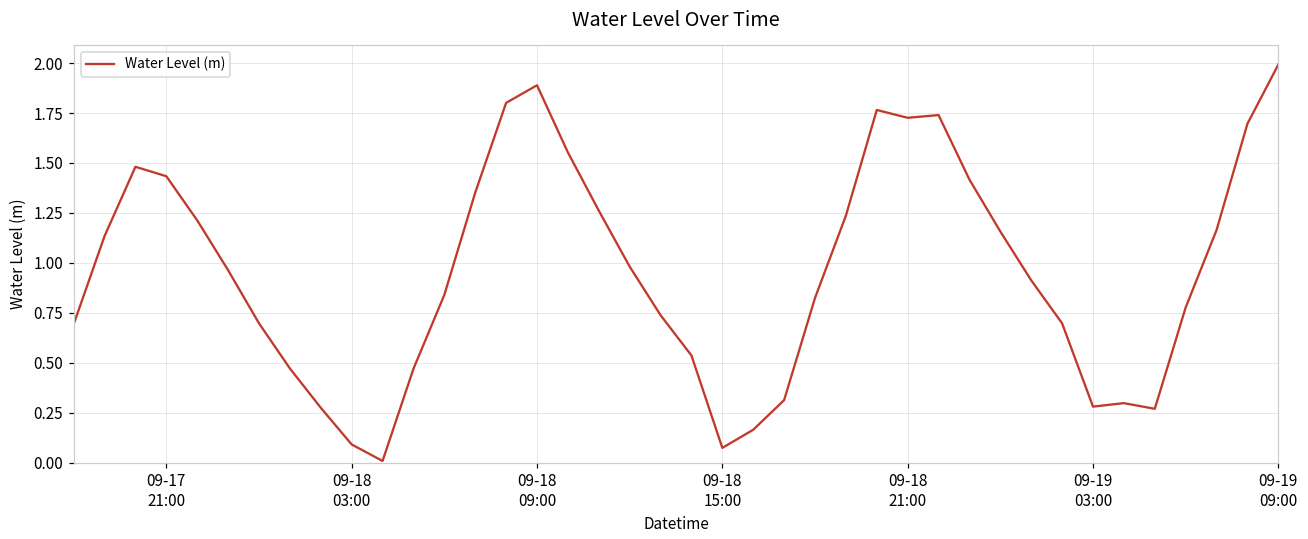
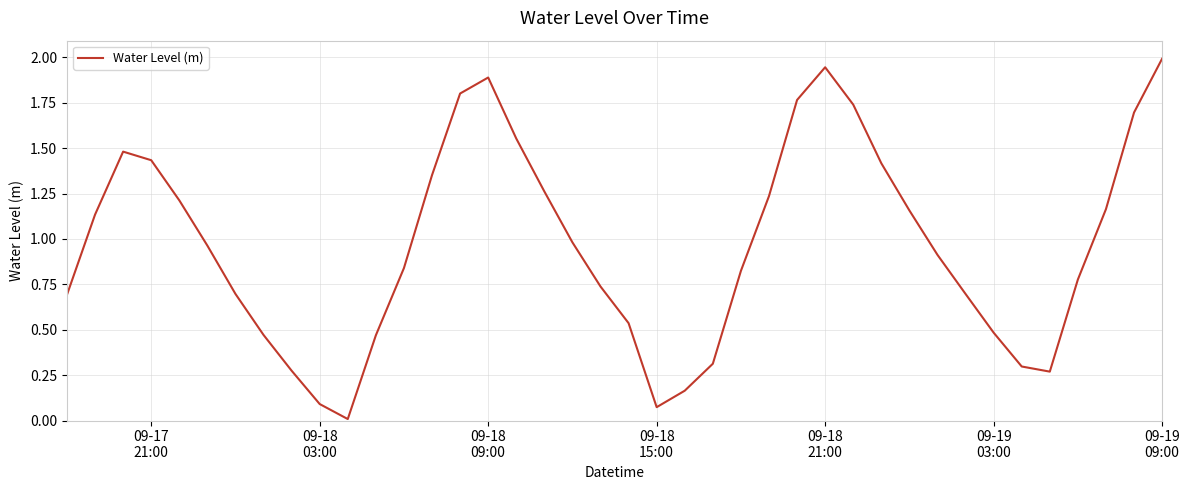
  {
    "09-17 21:00": 1.43,
    "09-18 03:00": 0.09,
    "09-18 09:00": 1.89,
    "09-18 15:00": 0.07,
-   "09-18 21:00": 1.73,
-   "09-19 03:00": 0.28,
+   "09-18 21:00": 1.95,
+   "09-19 03:00": 0.48,
    "09-19 09:00": 1.99
  }
